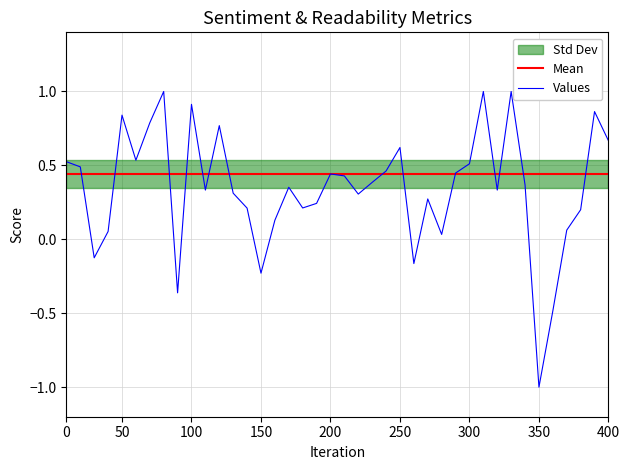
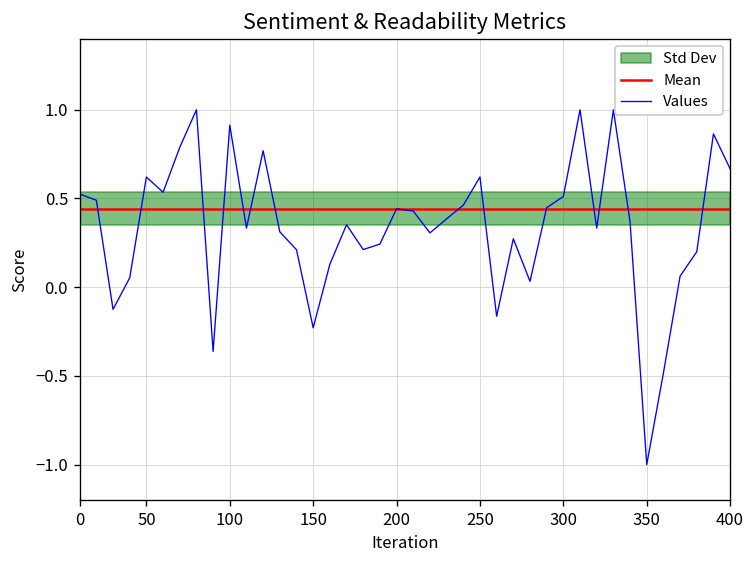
  {
    "Mean": {
      "0": 0.44,
      "50": 0.44,
      "100": 0.44,
      "150": 0.44,
      "250": 0.44,
      "300": 0.44,
      "350": 0.44,
      "400": 0.44
    },
    "Std Dev": {
      "50": 0.54,
      "100": 0.54,
      "150": 0.54,
      "200": 0.54,
      "250": 0.54,
      "300": 0.54,
      "350": 0.54,
      "400": 0.54
    },
    "Values": {
-     "50": 0.84,
+     "50": 0.62,
      "100": 0.91,
      "150": -0.23,
      "250": 0.62,
      "300": 0.51,
      "350": -1.00,
      "400": 0.67
    }
  }
